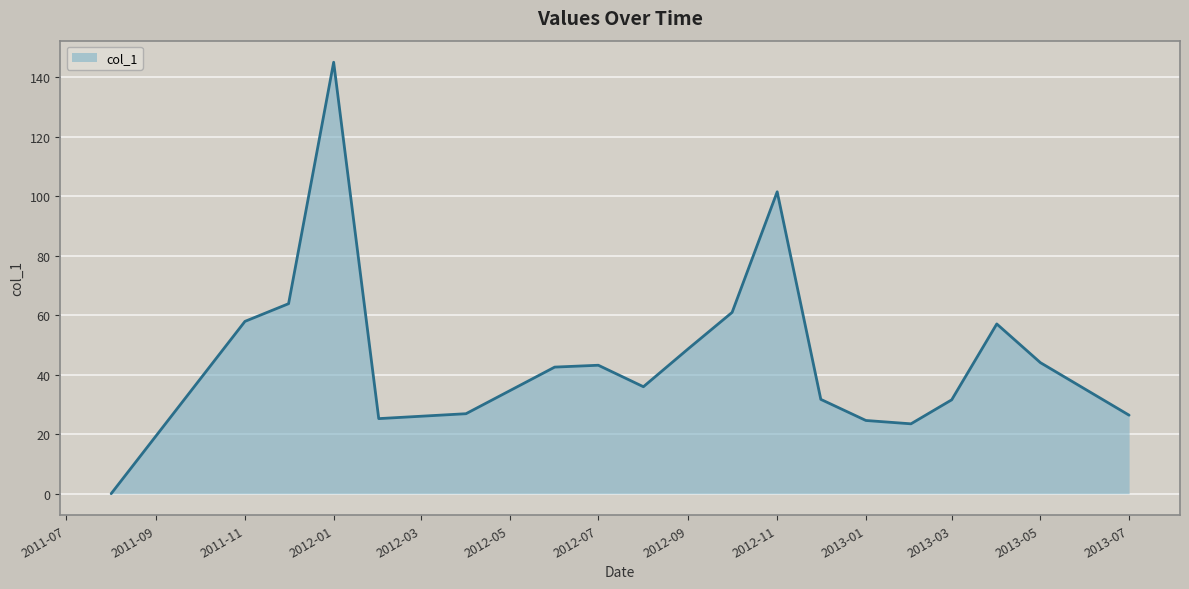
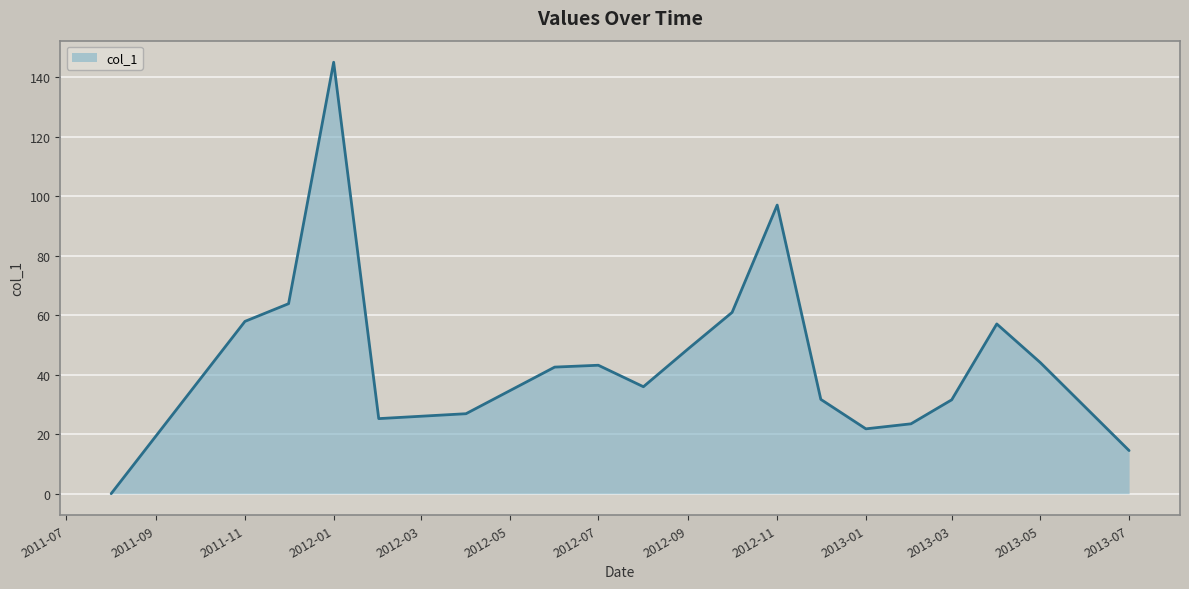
  {
    "2011-11": 58,
    "2012-01": 145,
    "2012-07": 43,
    "2012-09": 49,
-   "2012-11": 102,
-   "2013-01": 25,
+   "2012-11": 97,
+   "2013-01": 22,
    "2013-03": 32,
    "2013-05": 44,
-   "2013-07": 26
+   "2013-07": 15
  }
